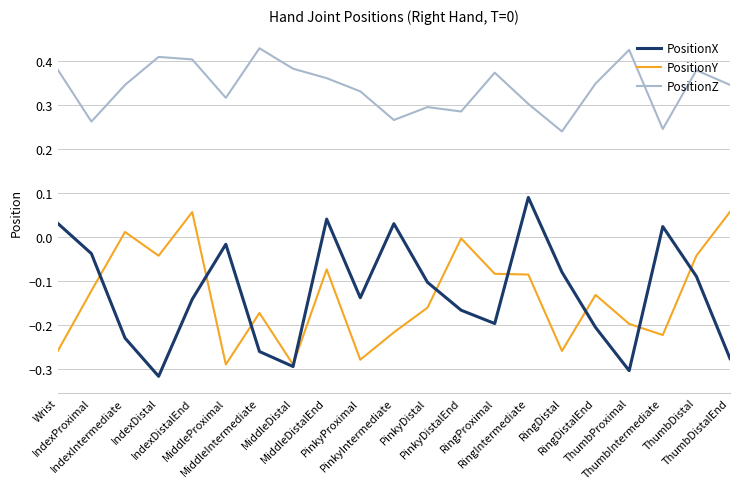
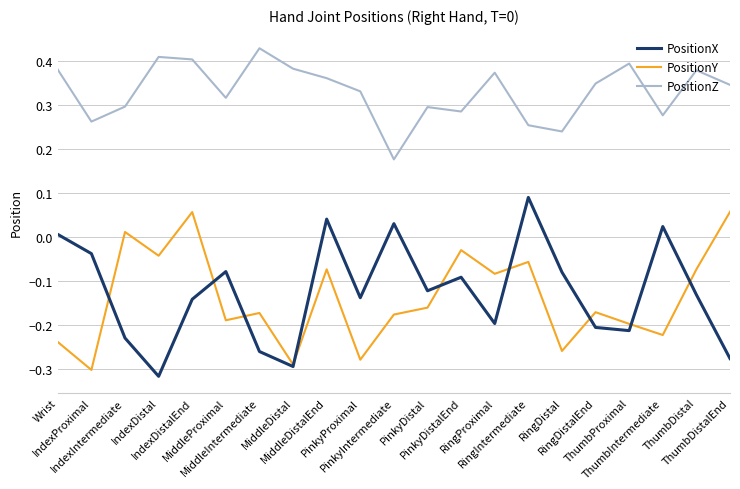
  {
    "PositionX": {
-     "Wrist": 0.03,
+     "Wrist": 0.01,
      "IndexProximal": -0.04,
      "IndexIntermediate": -0.23,
      "IndexDistal": -0.32,
      "IndexDistalEnd": -0.14,
-     "MiddleProximal": -0.02,
+     "MiddleProximal": -0.08,
      "MiddleIntermediate": -0.26,
      "MiddleDistalEnd": 0.04,
      "PinkyProximal": -0.14,
      "PinkyIntermediate": 0.03,
-     "PinkyDistal": -0.10,
-     "PinkyDistalEnd": -0.17,
+     "PinkyDistal": -0.12,
+     "PinkyDistalEnd": -0.09,
      "RingProximal": -0.20,
      "RingIntermediate": 0.09,
      "RingDistal": -0.08,
      "RingDistalEnd": -0.21,
-     "ThumbProximal": -0.30,
+     "ThumbProximal": -0.21,
      "ThumbIntermediate": 0.02,
-     "ThumbDistal": -0.09,
+     "ThumbDistal": -0.13,
      "ThumbDistalEnd": -0.28
    },
    "PositionY": {
-     "Wrist": -0.26,
-     "IndexProximal": -0.12,
+     "Wrist": -0.24,
+     "IndexProximal": -0.30,
      "IndexIntermediate": 0.01,
      "IndexDistal": -0.04,
      "IndexDistalEnd": 0.06,
-     "MiddleProximal": -0.29,
+     "MiddleProximal": -0.19,
      "MiddleIntermediate": -0.17,
      "MiddleDistalEnd": -0.07,
      "PinkyProximal": -0.28,
-     "PinkyIntermediate": -0.22,
+     "PinkyIntermediate": -0.18,
      "PinkyDistal": -0.16,
-     "PinkyDistalEnd": 0.00,
+     "PinkyDistalEnd": -0.03,
      "RingProximal": -0.08,
-     "RingIntermediate": -0.09,
+     "RingIntermediate": -0.06,
      "RingDistal": -0.26,
-     "RingDistalEnd": -0.13,
+     "RingDistalEnd": -0.17,
      "ThumbProximal": -0.20,
      "ThumbIntermediate": -0.22,
-     "ThumbDistal": -0.04,
+     "ThumbDistal": -0.07,
      "ThumbDistalEnd": 0.06
    },
    "PositionZ": {
      "Wrist": 0.38,
      "IndexProximal": 0.26,
-     "IndexIntermediate": 0.35,
+     "IndexIntermediate": 0.30,
      "IndexDistal": 0.41,
      "IndexDistalEnd": 0.40,
      "MiddleProximal": 0.32,
      "MiddleIntermediate": 0.43,
      "MiddleDistal": 0.38,
      "MiddleDistalEnd": 0.36,
      "PinkyProximal": 0.33,
-     "PinkyIntermediate": 0.27,
+     "PinkyIntermediate": 0.18,
      "PinkyDistal": 0.30,
      "PinkyDistalEnd": 0.29,
      "RingProximal": 0.37,
-     "RingIntermediate": 0.30,
+     "RingIntermediate": 0.25,
      "RingDistal": 0.24,
      "RingDistalEnd": 0.35,
-     "ThumbProximal": 0.43,
-     "ThumbIntermediate": 0.25,
+     "ThumbProximal": 0.40,
+     "ThumbIntermediate": 0.28,
      "ThumbDistal": 0.38,
      "ThumbDistalEnd": 0.35
    }
  }
